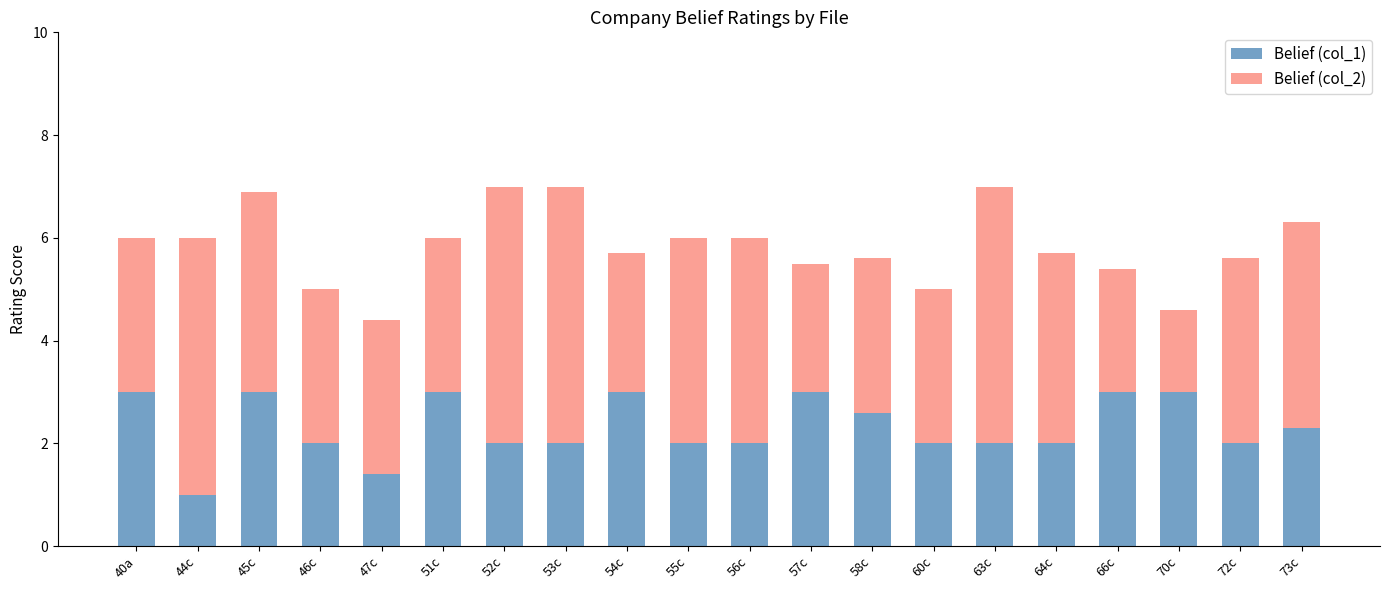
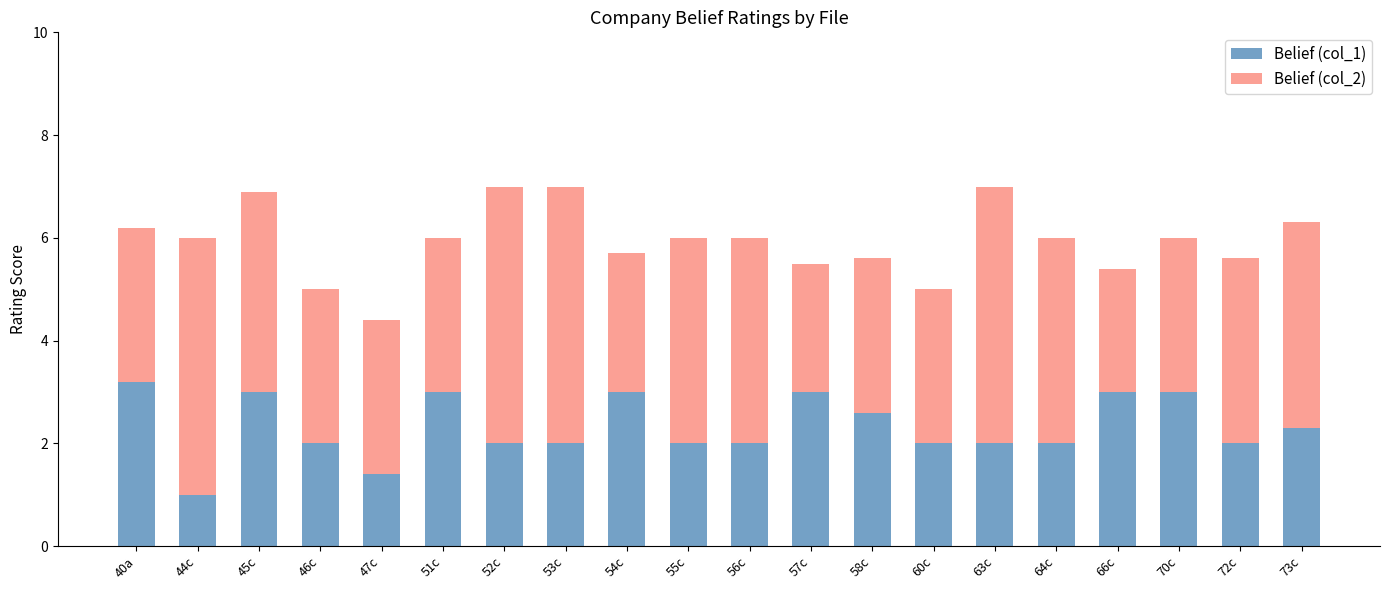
  {
    "Belief (col_1)": {
-     "40a": 3.0,
+     "40a": 3.2,
      "44c": 1.0,
      "45c": 3.0,
      "46c": 2.0,
      "47c": 1.4,
      "51c": 3.0,
      "52c": 2.0,
      "53c": 2.0,
      "54c": 3.0,
      "55c": 2.0,
      "56c": 2.0,
      "57c": 3.0,
      "58c": 2.6,
      "60c": 2.0,
      "63c": 2.0,
      "64c": 2.0,
      "66c": 3.0,
      "70c": 3.0,
      "72c": 2.0,
      "73c": 2.3
    },
    "Belief (col_2)": {
      "40a": 3.0,
      "44c": 5.0,
      "45c": 3.9,
      "46c": 3.0,
      "47c": 3.0,
      "51c": 3.0,
      "52c": 5.0,
      "53c": 5.0,
      "54c": 2.7,
      "55c": 4.0,
      "56c": 4.0,
      "57c": 2.5,
      "58c": 3.0,
      "60c": 3.0,
      "63c": 5.0,
-     "64c": 3.7,
+     "64c": 4.0,
      "66c": 2.4,
-     "70c": 1.6,
+     "70c": 3.0,
      "72c": 3.6,
      "73c": 4.0
    }
  }
